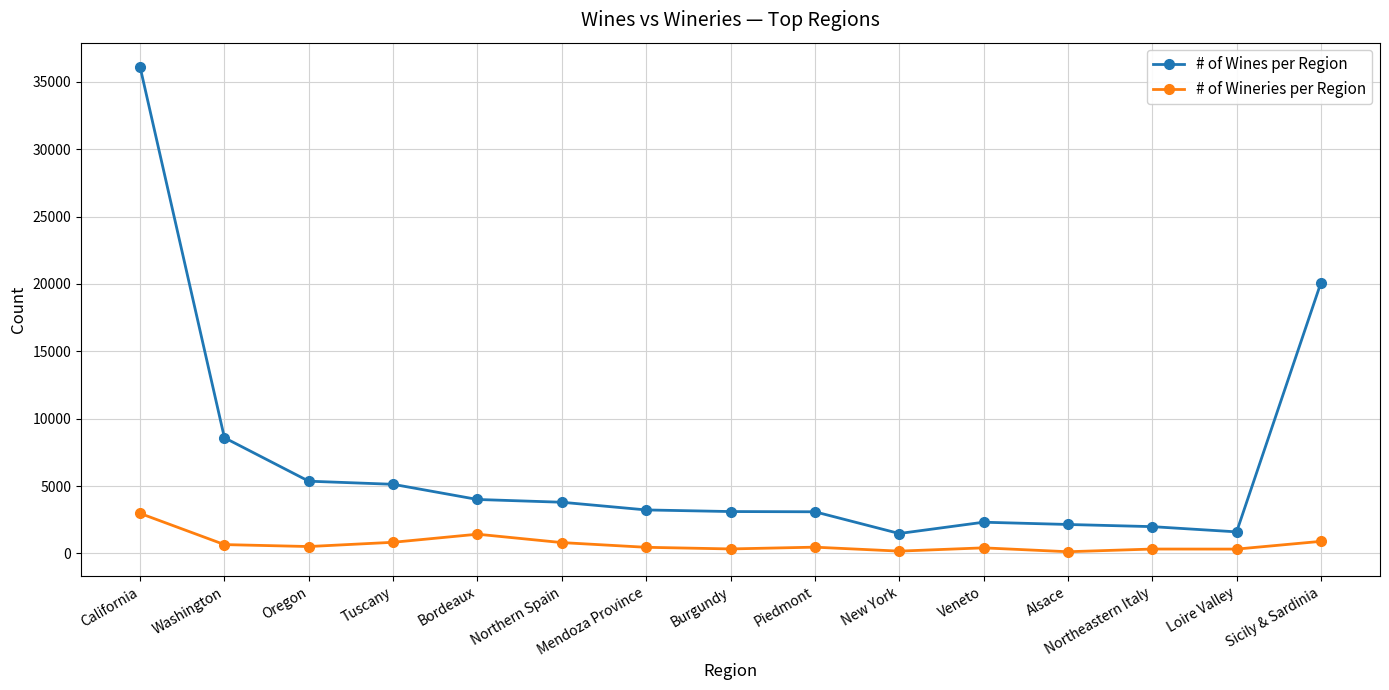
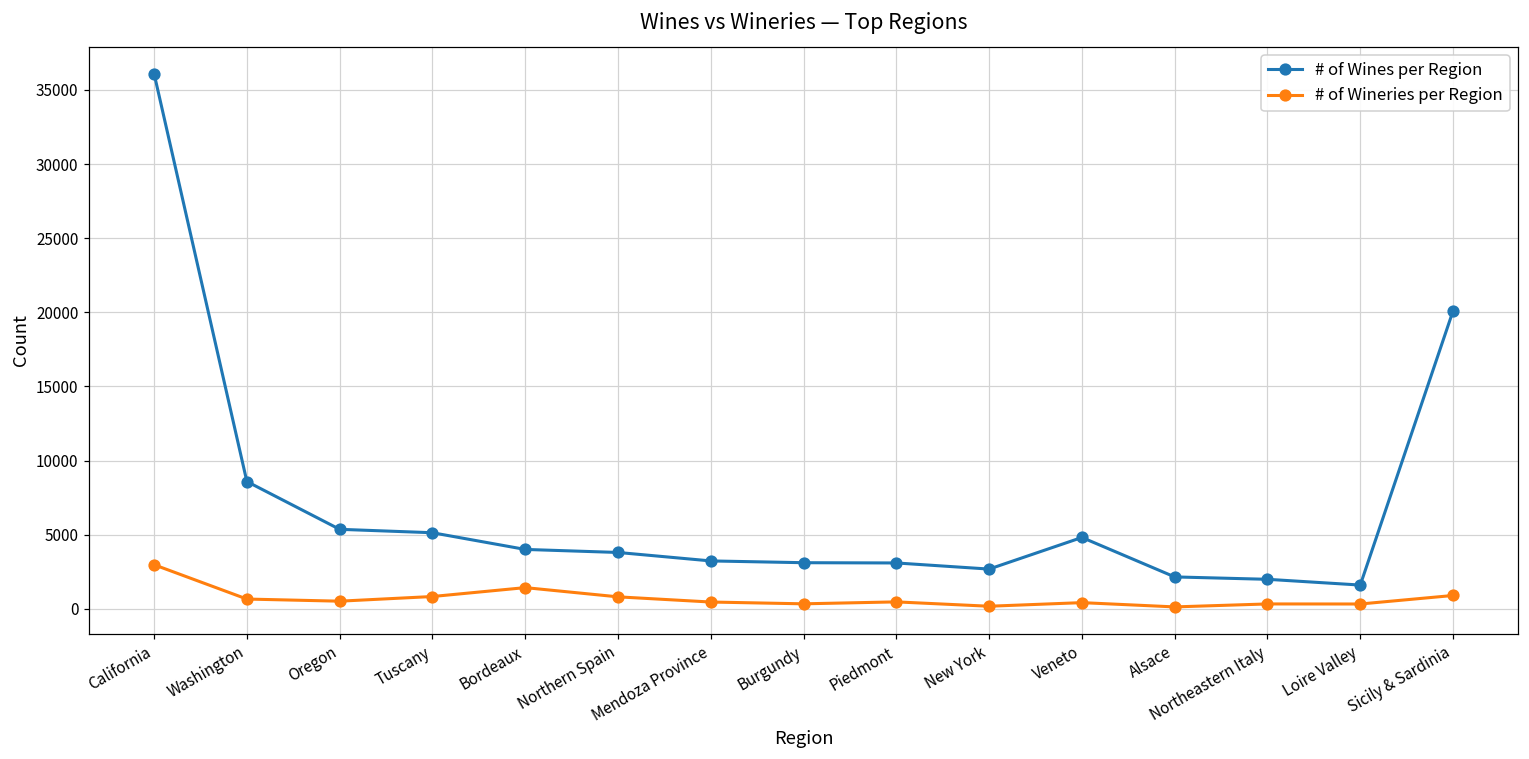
  {
    "# of Wines per Region": {
      "California": 36100,
      "Washington": 8600,
      "Oregon": 5400,
      "Tuscany": 5100,
      "Bordeaux": 4000,
      "Northern Spain": 3800,
      "Mendoza Province": 3200,
      "Burgundy": 3100,
      "Piedmont": 3100,
-     "New York": 1500,
-     "Veneto": 2300,
+     "New York": 2700,
+     "Veneto": 4800,
      "Alsace": 2100,
      "Northeastern Italy": 2000,
      "Loire Valley": 1600,
      "Sicily & Sardinia": 20100
    },
    "# of Wineries per Region": {
      "California": 3000,
      "Washington": 700,
      "Oregon": 500,
      "Tuscany": 800,
      "Bordeaux": 1400,
      "Northern Spain": 800,
      "Mendoza Province": 500,
      "Burgundy": 300,
      "Piedmont": 500,
      "New York": 200,
      "Veneto": 400,
      "Alsace": 100,
      "Northeastern Italy": 300,
      "Loire Valley": 300,
      "Sicily & Sardinia": 900
    }
  }
